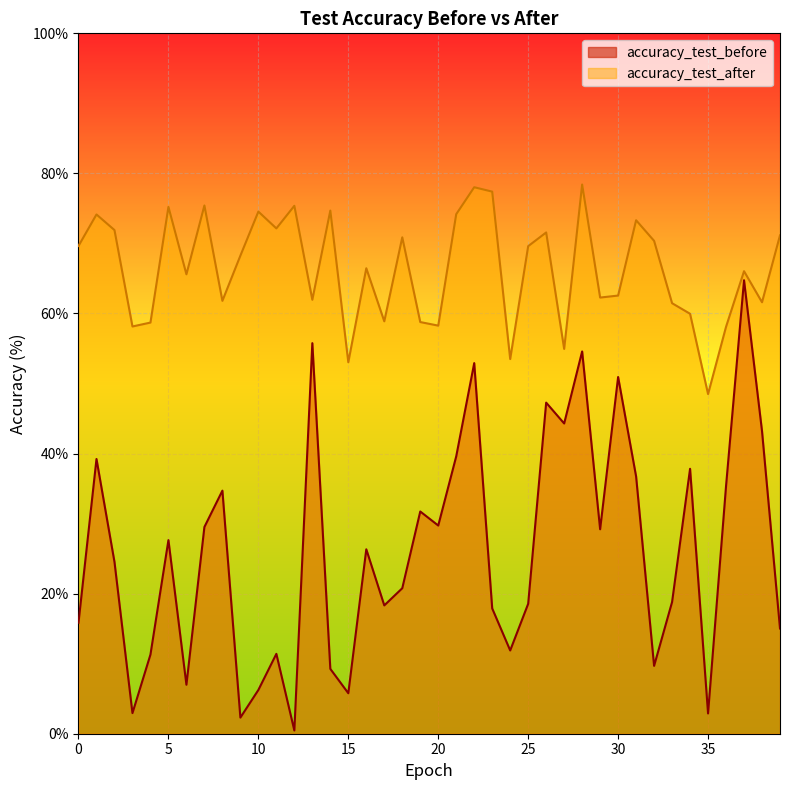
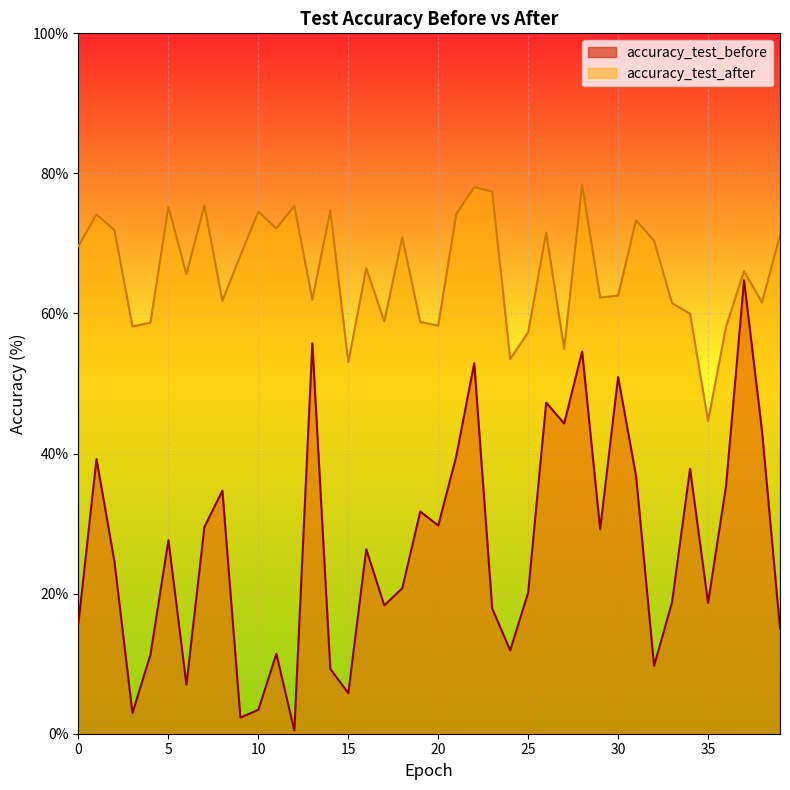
  {
    "accuracy_test_before": {
      "0": "16%",
      "5": "28%",
-     "10": "6%",
+     "10": "3%",
      "15": "6%",
      "20": "30%",
-     "25": "19%",
+     "25": "20%",
      "30": "51%",
-     "35": "3%"
+     "35": "19%"
    },
    "accuracy_test_after": {
      "0": "70%",
      "5": "75%",
      "10": "75%",
      "15": "53%",
      "20": "58%",
-     "25": "70%",
+     "25": "57%",
      "30": "63%",
-     "35": "48%"
+     "35": "45%"
    }
  }
